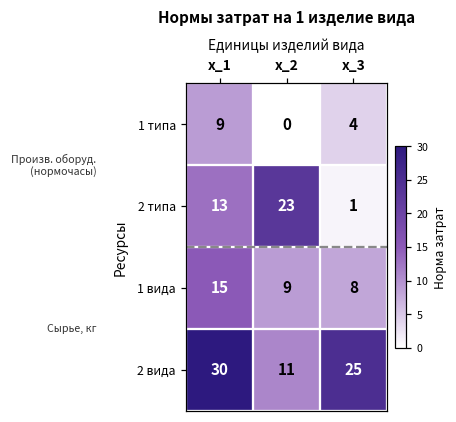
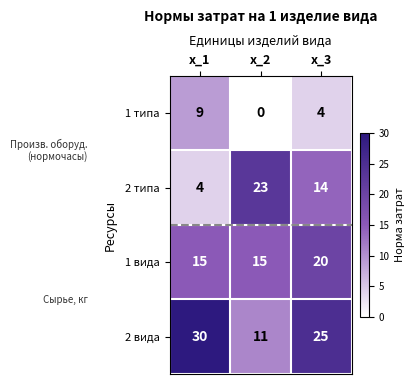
  {
    "1 типа": {
      "х_1": 9,
      "х_2": 0,
      "х_3": 4
    },
    "2 типа": {
-     "х_1": 13,
+     "х_1": 4,
      "х_2": 23,
-     "х_3": 1
+     "х_3": 14
    },
    "1 вида": {
      "х_1": 15,
-     "х_2": 9,
-     "х_3": 8
+     "х_2": 15,
+     "х_3": 20
    },
    "2 вида": {
      "х_1": 30,
      "х_2": 11,
      "х_3": 25
    }
  }
